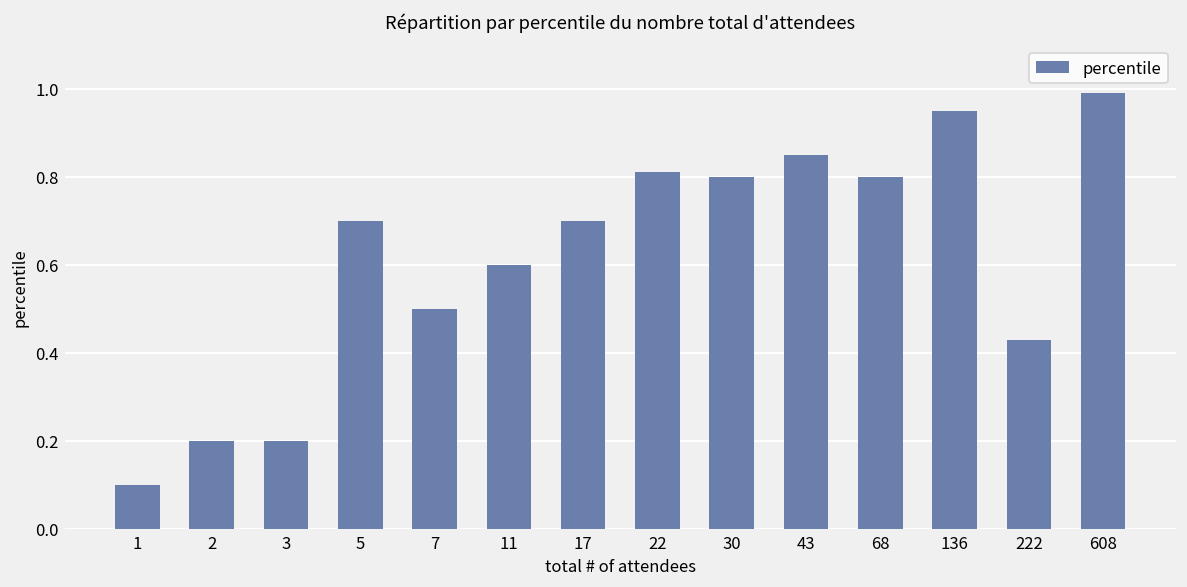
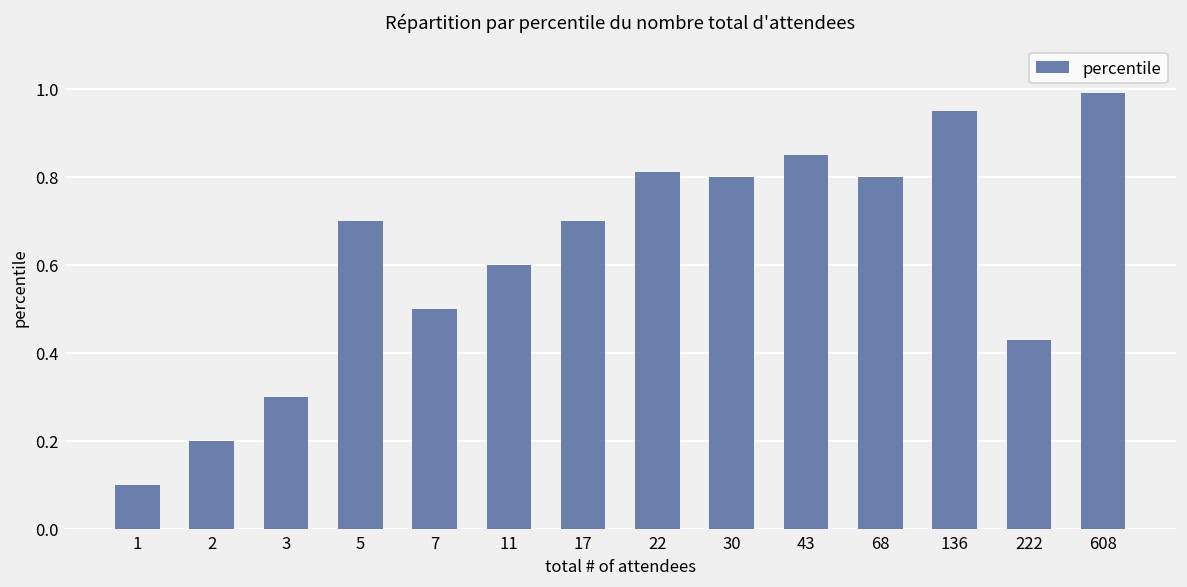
  {
    "1": 0.1,
    "2": 0.2,
-   "3": 0.2,
+   "3": 0.3,
    "5": 0.7,
    "7": 0.5,
    "11": 0.6,
    "17": 0.7,
    "22": 0.81,
    "30": 0.8,
    "43": 0.85,
    "68": 0.8,
    "136": 0.95,
    "222": 0.43,
    "608": 0.99
  }
